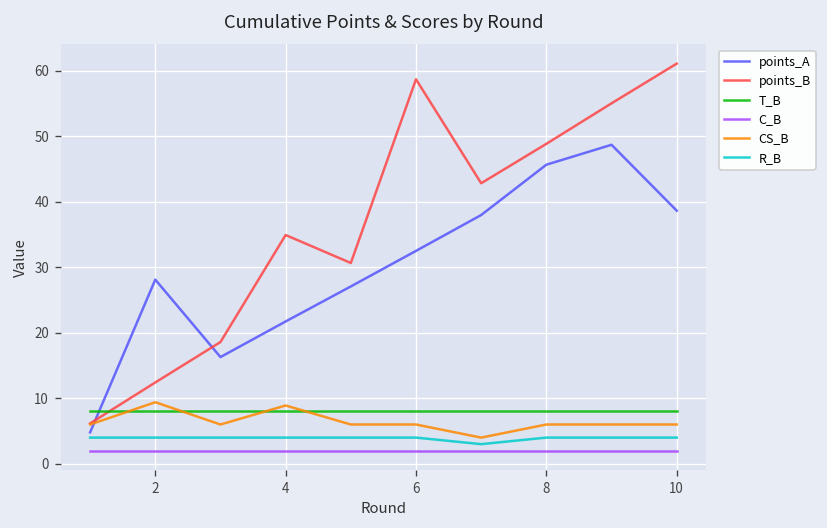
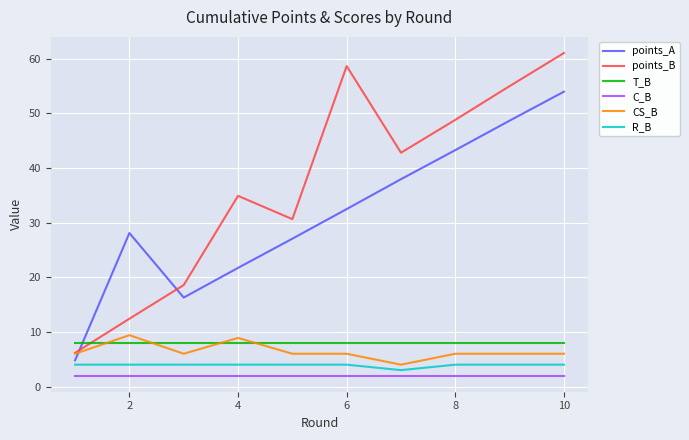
  {
    "points_A": {
      "2": 28,
      "4": 22,
      "6": 32,
-     "8": 46,
-     "10": 39
+     "8": 43,
+     "10": 54
    },
    "points_B": {
      "2": 12,
      "4": 35,
      "6": 59,
      "8": 49,
      "10": 61
    },
    "T_B": {
      "2": 8,
      "4": 8,
      "6": 8,
      "8": 8,
      "10": 8
    },
    "C_B": {
      "2": 2,
      "4": 2,
      "6": 2,
      "8": 2,
      "10": 2
    },
    "CS_B": {
      "2": 9,
      "4": 9,
      "6": 6,
      "8": 6,
      "10": 6
    },
    "R_B": {
      "2": 4,
      "4": 4,
      "6": 4,
      "8": 4,
      "10": 4
    }
  }
